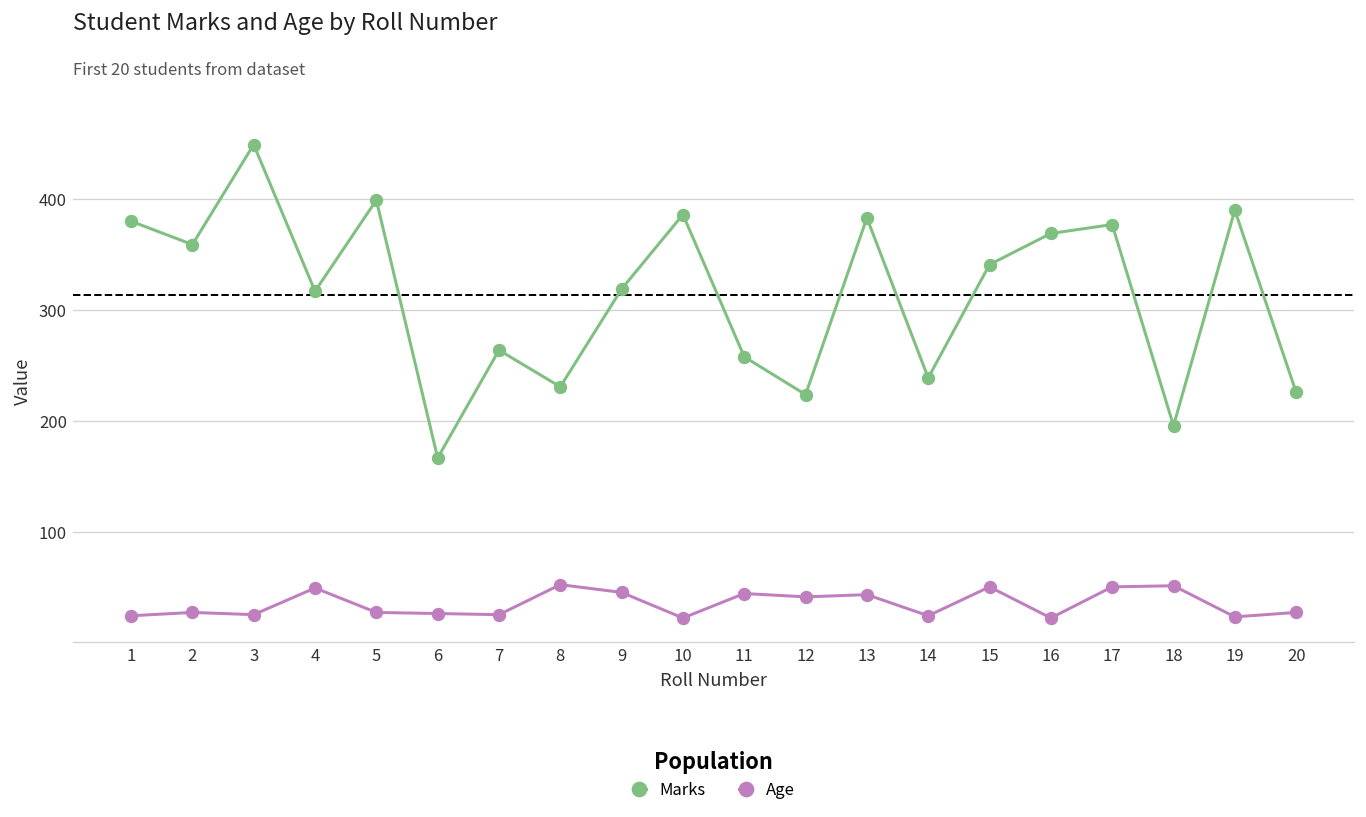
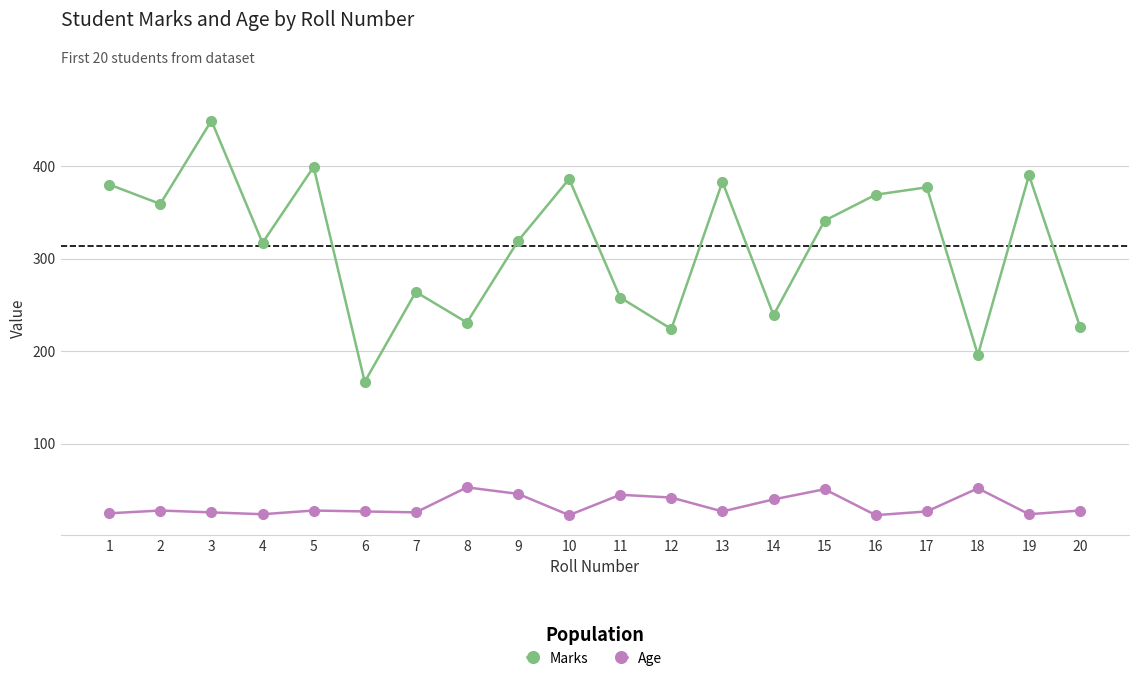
  {
    "Marks": {
      "1": 380,
      "2": 360,
      "3": 450,
      "4": 320,
      "5": 400,
      "6": 170,
      "7": 260,
      "8": 230,
      "9": 320,
      "10": 390,
      "11": 260,
      "12": 220,
      "13": 380,
      "14": 240,
      "15": 340,
      "16": 370,
      "17": 380,
      "18": 200,
      "19": 390,
      "20": 230
    },
    "Age": {
      "1": 30,
      "2": 30,
      "3": 30,
-     "4": 50,
+     "4": 20,
      "5": 30,
      "6": 30,
      "7": 30,
      "8": 50,
      "9": 50,
      "10": 20,
      "11": 50,
      "12": 40,
-     "13": 40,
-     "14": 30,
+     "13": 30,
+     "14": 40,
      "15": 50,
      "16": 20,
-     "17": 50,
+     "17": 30,
      "18": 50,
      "19": 20,
      "20": 30
    }
  }
